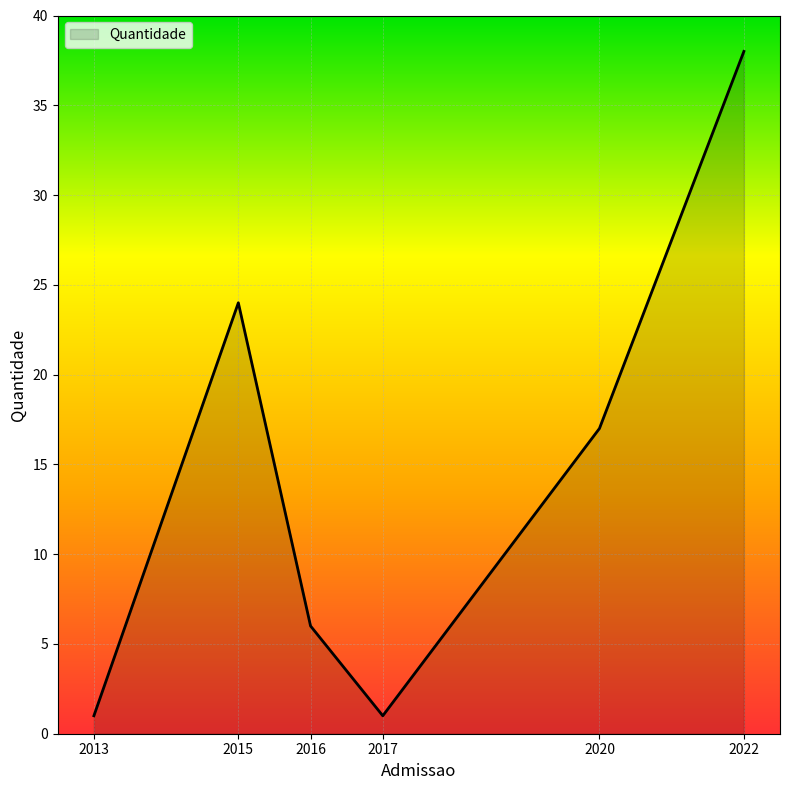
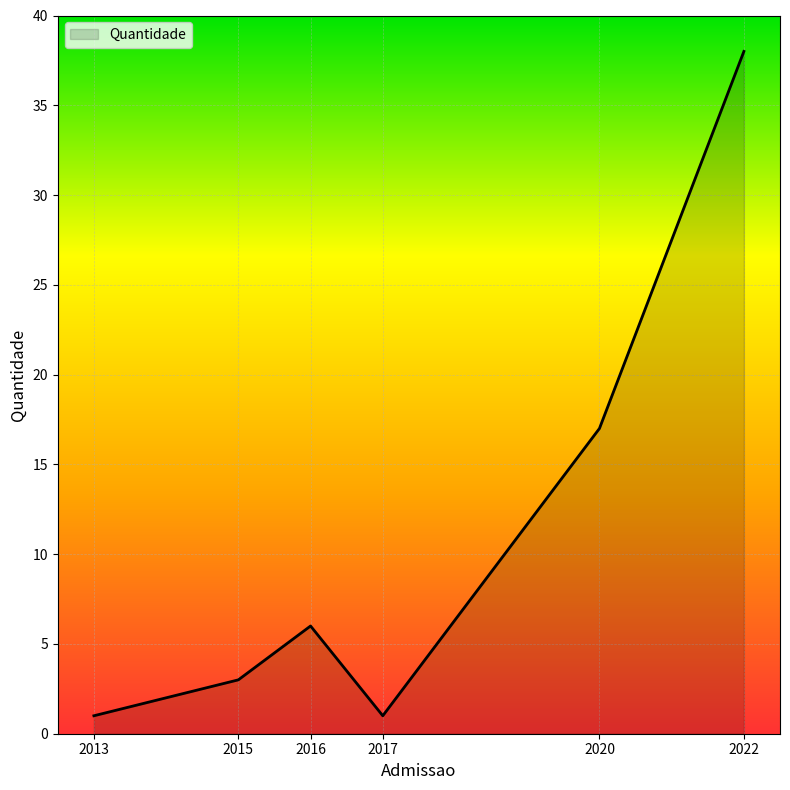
  {
    "2013": 1,
-   "2015": 24,
+   "2015": 3,
    "2016": 6,
    "2017": 1,
    "2020": 17,
    "2022": 38
  }
